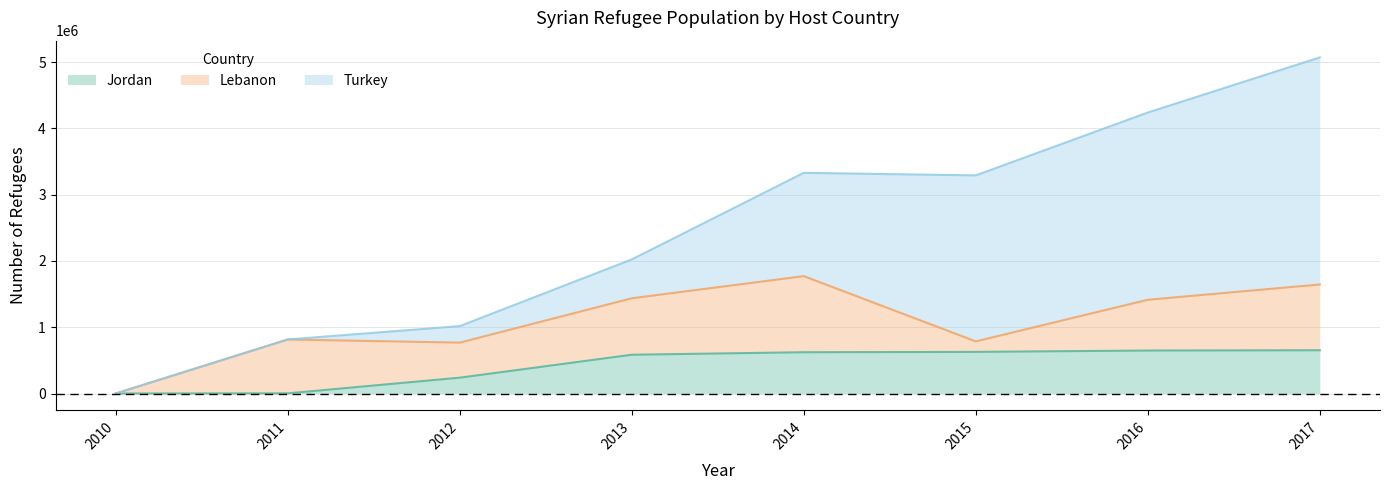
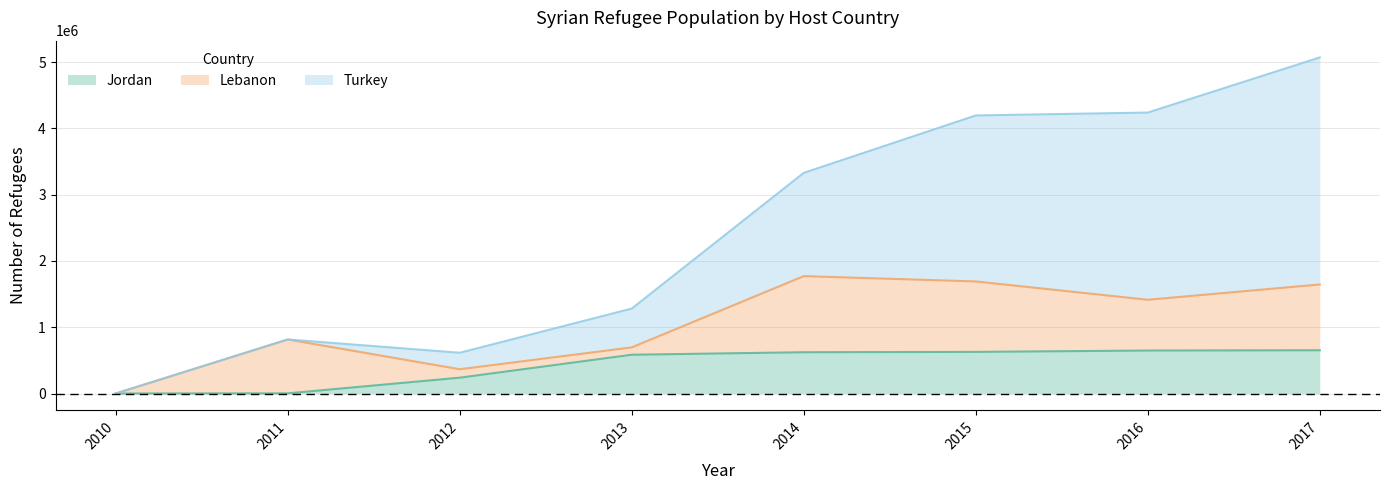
  {
    "Lebanon": {
-     "2012": 500000,
-     "2013": 900000,
+     "2012": 100000,
+     "2013": 100000,
      "2014": 1100000,
-     "2015": 200000,
+     "2015": 1100000,
      "2016": 800000,
      "2017": 1000000
    }
  }
